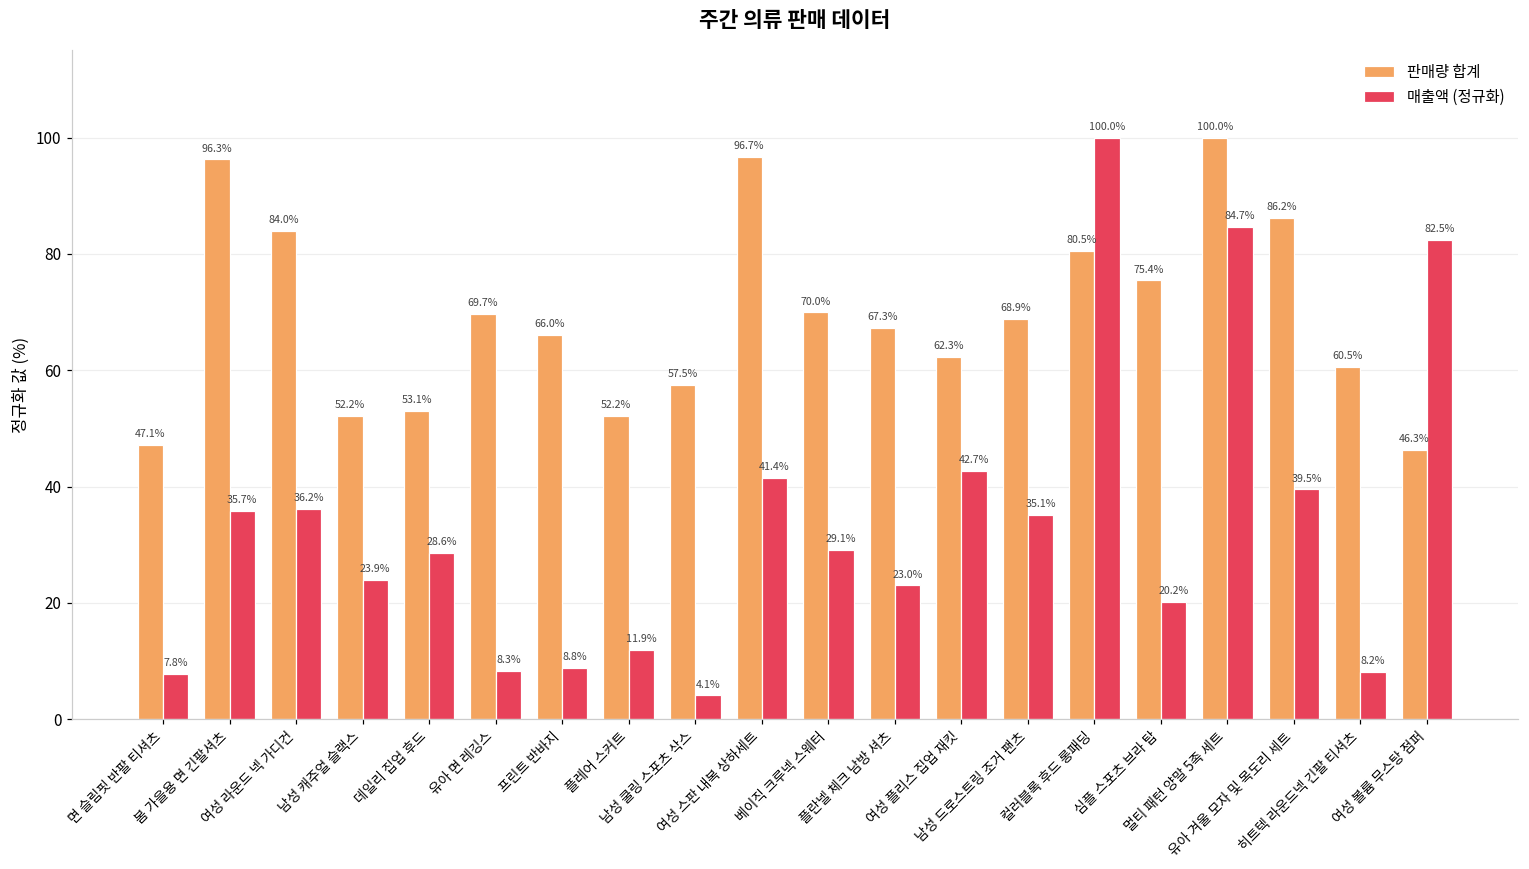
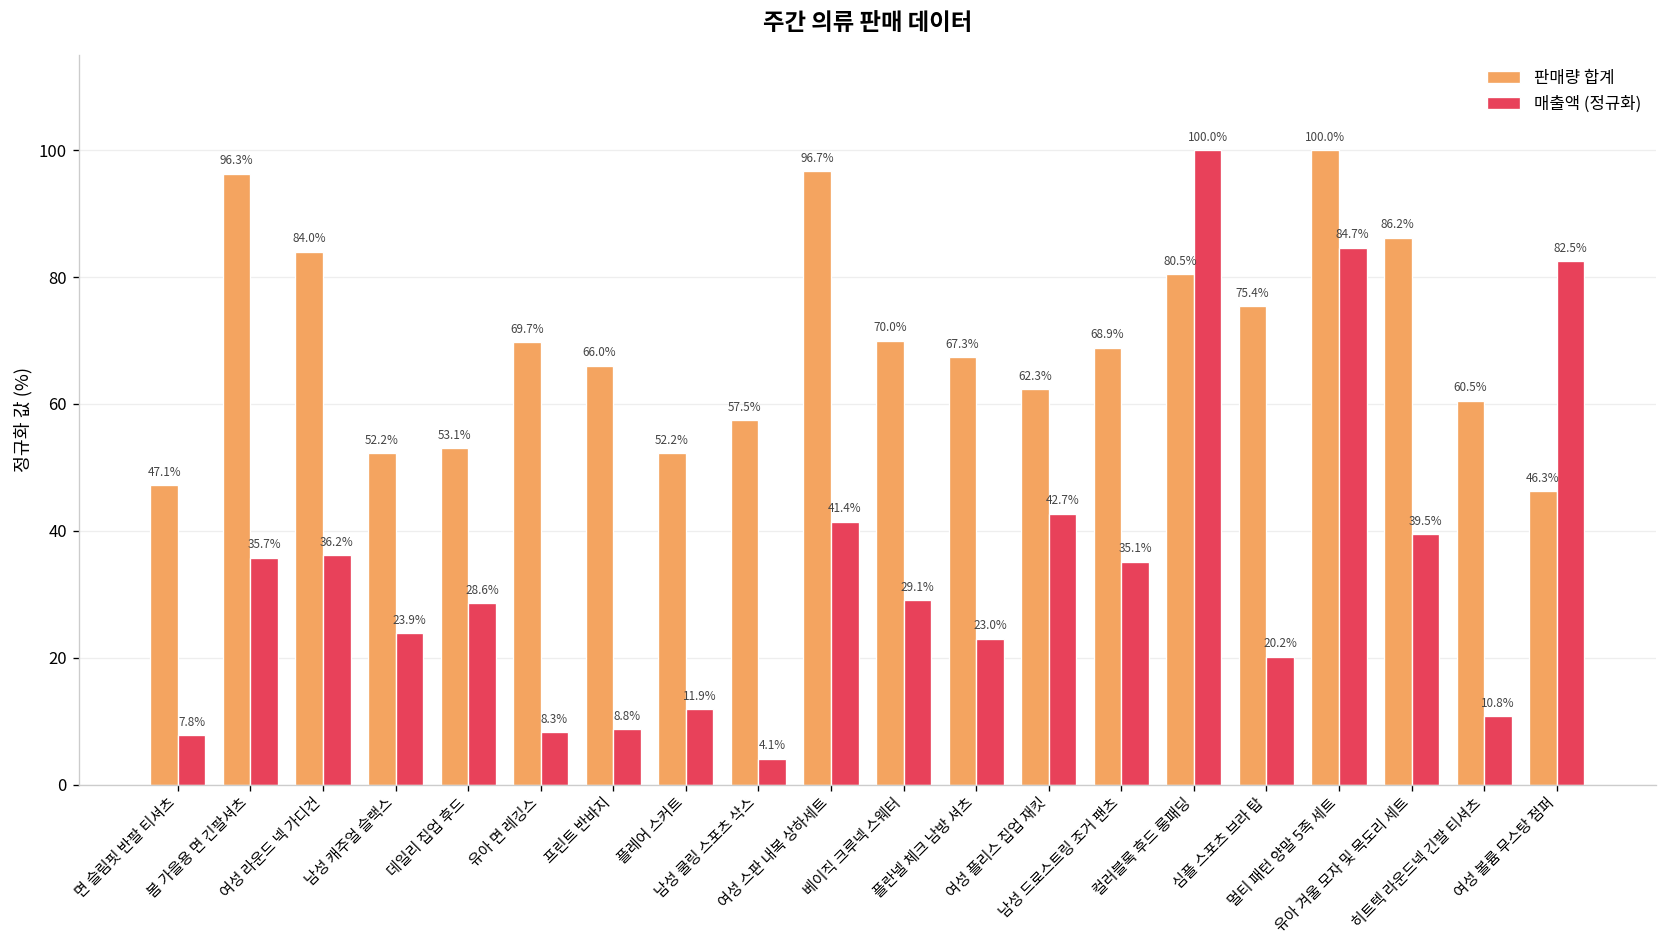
  {
    "판매량 합계": {
      "면 슬림핏 반팔 티셔츠": "47.1%",
      "봄 가을용 면 긴팔셔츠": "96.3%",
      "여성 라운드 넥 가디건": "84.0%",
      "남성 캐주얼 슬랙스": "52.2%",
      "데일리 집업 후드": "53.1%",
      "유아 면 레깅스": "69.7%",
      "프린트 반바지": "66.0%",
      "플레어 스커트": "52.2%",
      "남성 쿨링 스포츠 삭스": "57.5%",
      "여성 스판 내복 상하세트": "96.7%",
      "베이직 크루넥 스웨터": "70.0%",
      "플란넬 체크 남방 셔츠": "67.3%",
      "여성 플리스 집업 재킷": "62.3%",
      "남성 드로스트링 조거 팬츠": "68.9%",
      "컬러블록 후드 롱패딩": "80.5%",
      "심플 스포츠 브라 탑": "75.4%",
      "멀티 패턴 양말 5족 세트": "100.0%",
      "유아 겨울 모자 및 목도리 세트": "86.2%",
      "히트텍 라운드넥 긴팔 티셔츠": "60.5%",
      "여성 볼륨 무스탕 점퍼": "46.3%"
    },
    "매출액 (정규화)": {
      "면 슬림핏 반팔 티셔츠": "7.8%",
      "봄 가을용 면 긴팔셔츠": "35.7%",
      "여성 라운드 넥 가디건": "36.2%",
      "남성 캐주얼 슬랙스": "23.9%",
      "데일리 집업 후드": "28.6%",
      "유아 면 레깅스": "8.3%",
      "프린트 반바지": "8.8%",
      "플레어 스커트": "11.9%",
      "남성 쿨링 스포츠 삭스": "4.1%",
      "여성 스판 내복 상하세트": "41.4%",
      "베이직 크루넥 스웨터": "29.1%",
      "플란넬 체크 남방 셔츠": "23.0%",
      "여성 플리스 집업 재킷": "42.7%",
      "남성 드로스트링 조거 팬츠": "35.1%",
      "컬러블록 후드 롱패딩": "100.0%",
      "심플 스포츠 브라 탑": "20.2%",
      "멀티 패턴 양말 5족 세트": "84.7%",
      "유아 겨울 모자 및 목도리 세트": "39.5%",
-     "히트텍 라운드넥 긴팔 티셔츠": "8.2%",
+     "히트텍 라운드넥 긴팔 티셔츠": "10.8%",
      "여성 볼륨 무스탕 점퍼": "82.5%"
    }
  }
